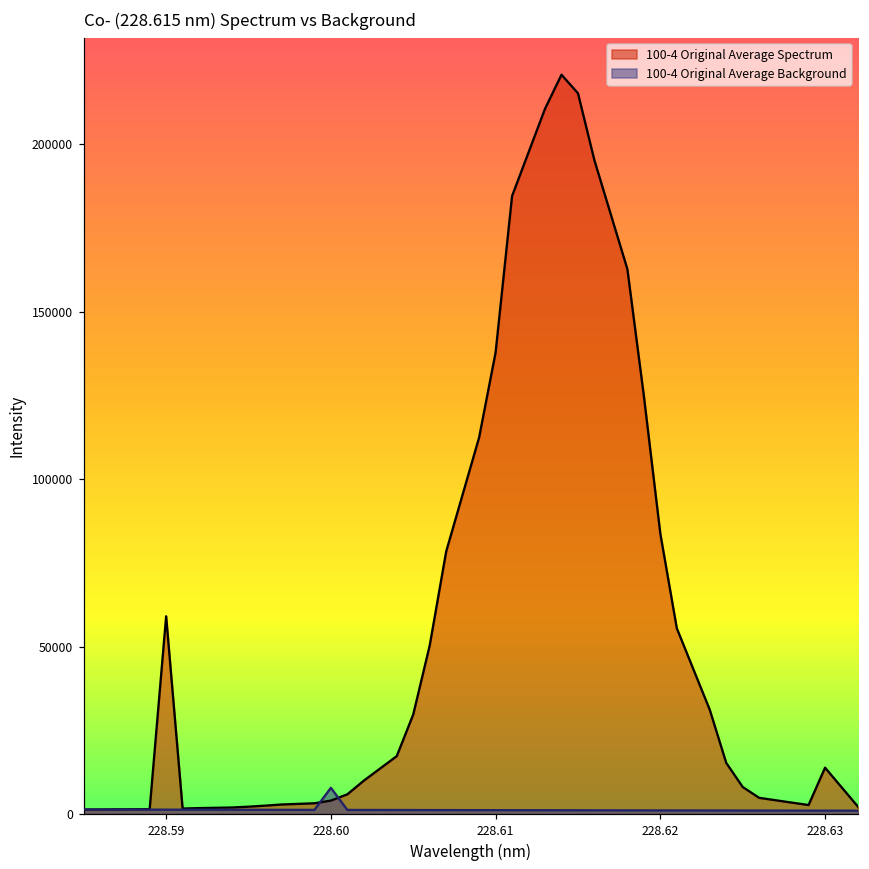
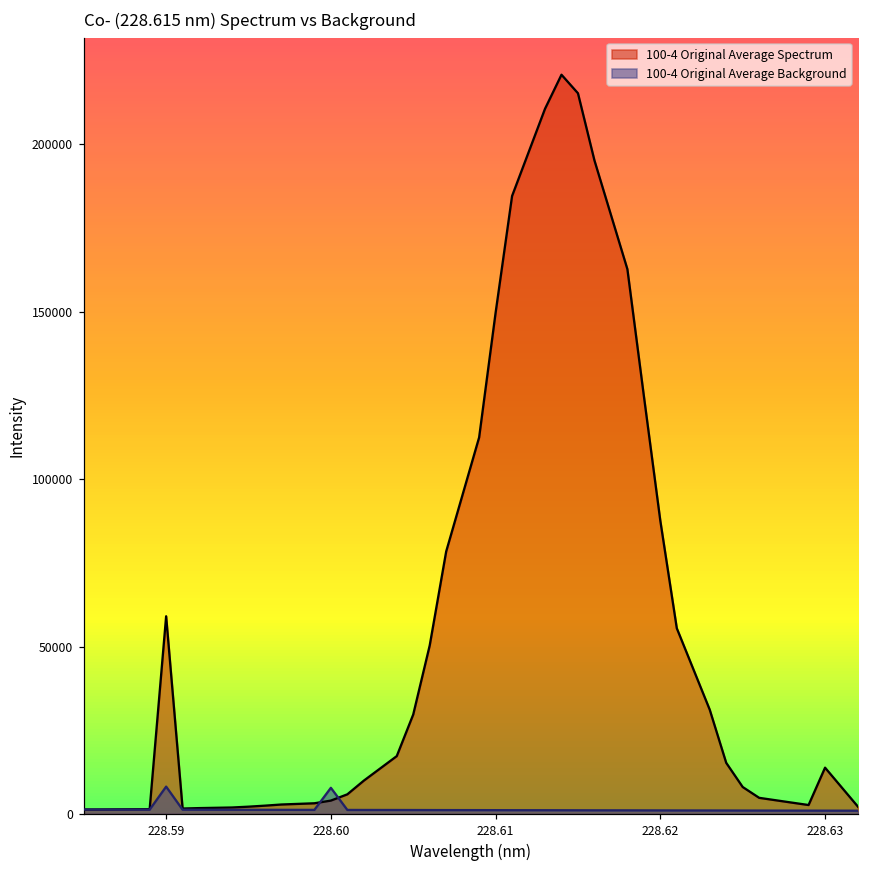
  {
    "100-4 Original Average Spectrum": {
      "228.59": 59000,
      "228.60": 4000,
-     "228.61": 138000,
-     "228.62": 84000,
+     "228.61": 150000,
+     "228.62": 88000,
      "228.63": 14000
    },
    "100-4 Original Average Background": {
-     "228.59": 1000,
+     "228.59": 8000,
      "228.60": 8000,
      "228.61": 1000,
      "228.62": 1000,
      "228.63": 1000
    }
  }
